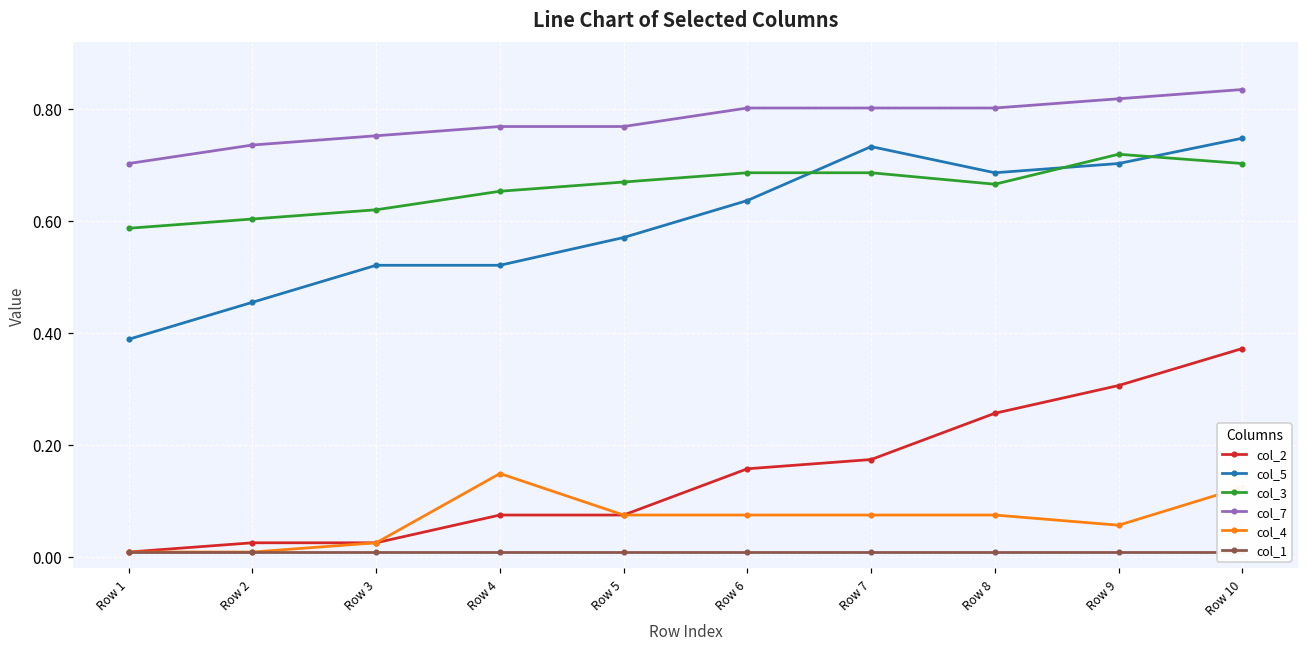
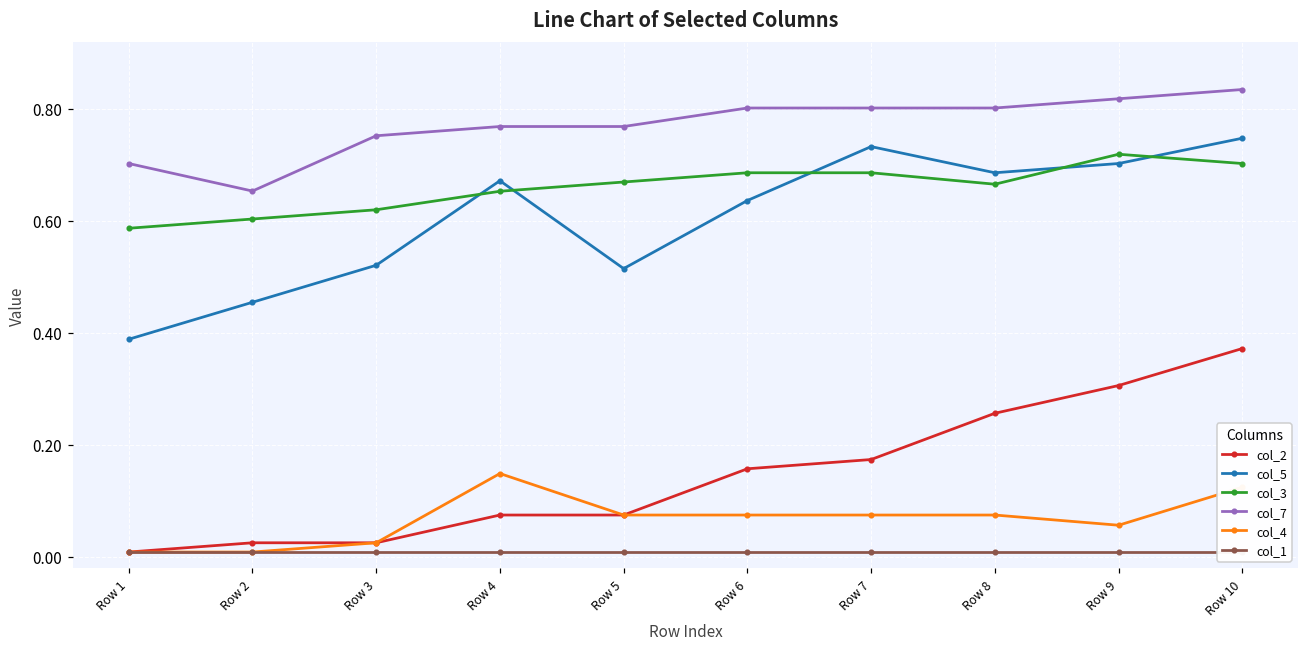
  {
    "col_2": {
      "Row 2": 0.02,
      "Row 4": 0.07,
      "Row 6": 0.16,
      "Row 7": 0.17,
      "Row 8": 0.26,
      "Row 9": 0.31,
      "Row 10": 0.37
    },
    "col_5": {
      "Row 1": 0.39,
      "Row 2": 0.45,
      "Row 3": 0.52,
-     "Row 4": 0.52,
-     "Row 5": 0.57,
+     "Row 4": 0.67,
+     "Row 5": 0.51,
      "Row 6": 0.64,
      "Row 7": 0.73,
      "Row 8": 0.69,
      "Row 9": 0.70,
      "Row 10": 0.75
    },
    "col_3": {
      "Row 1": 0.59,
      "Row 2": 0.60,
      "Row 3": 0.62,
      "Row 4": 0.65,
      "Row 5": 0.67,
      "Row 6": 0.69,
      "Row 7": 0.69,
      "Row 8": 0.67,
      "Row 9": 0.72,
      "Row 10": 0.70
    },
    "col_7": {
      "Row 1": 0.70,
-     "Row 2": 0.74,
+     "Row 2": 0.65,
      "Row 3": 0.75,
      "Row 4": 0.77,
      "Row 5": 0.77,
      "Row 6": 0.80,
      "Row 7": 0.80,
      "Row 8": 0.80,
      "Row 9": 0.82,
      "Row 10": 0.83
    },
    "col_4": {
      "Row 4": 0.15,
      "Row 6": 0.07,
      "Row 7": 0.07,
      "Row 8": 0.07,
      "Row 9": 0.06
    },
    "col_1": {
      "Row 3": 0.01,
      "Row 4": 0.01,
      "Row 5": 0.01,
      "Row 6": 0.01,
      "Row 7": 0.01,
      "Row 8": 0.01,
      "Row 9": 0.01
    }
  }
